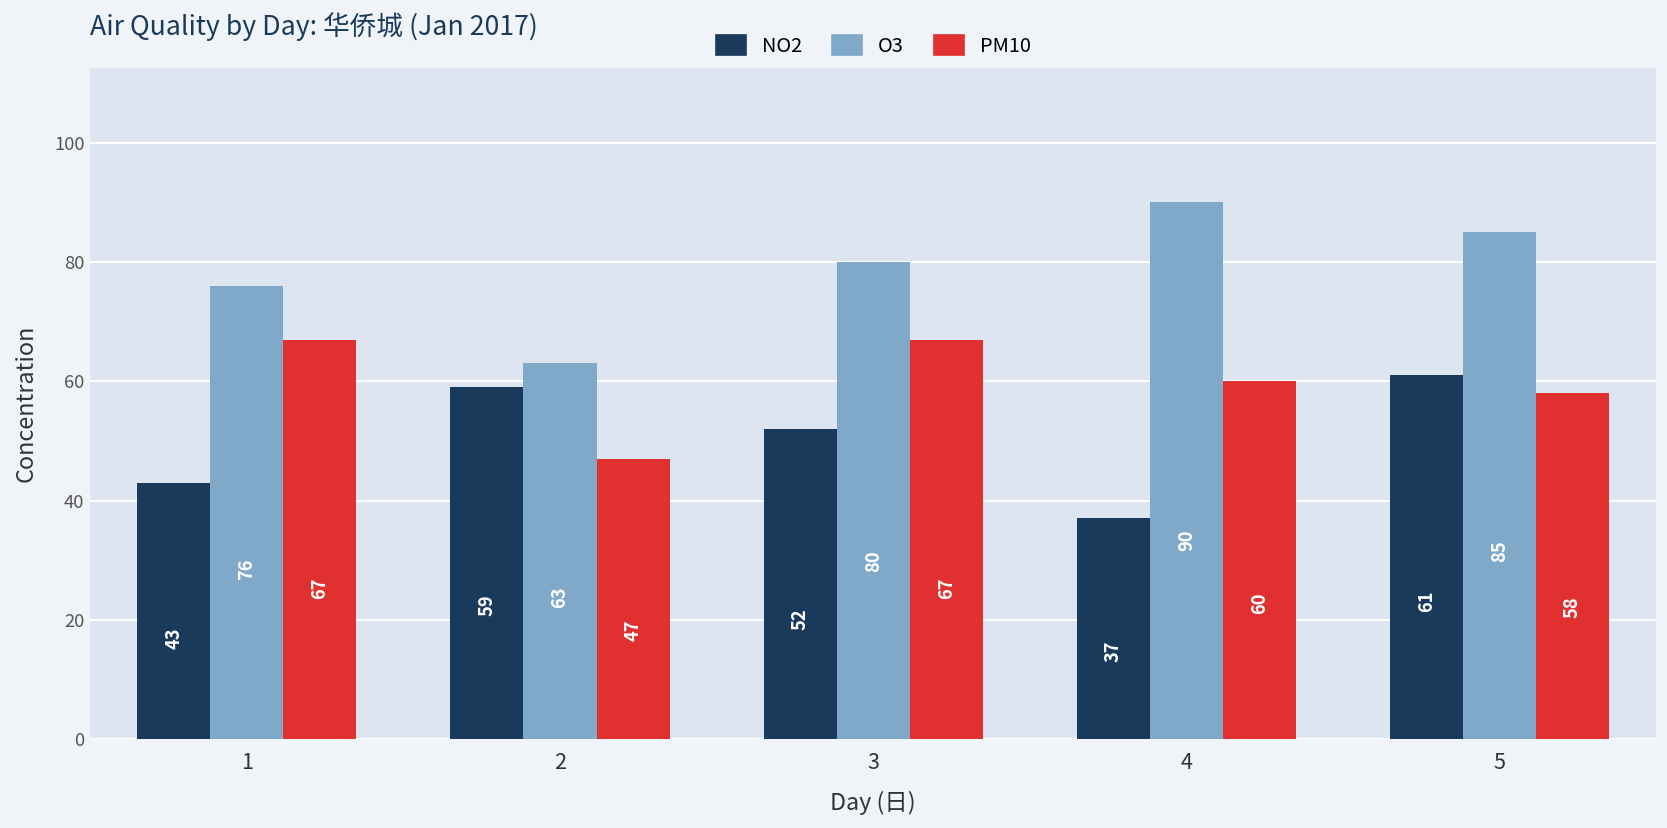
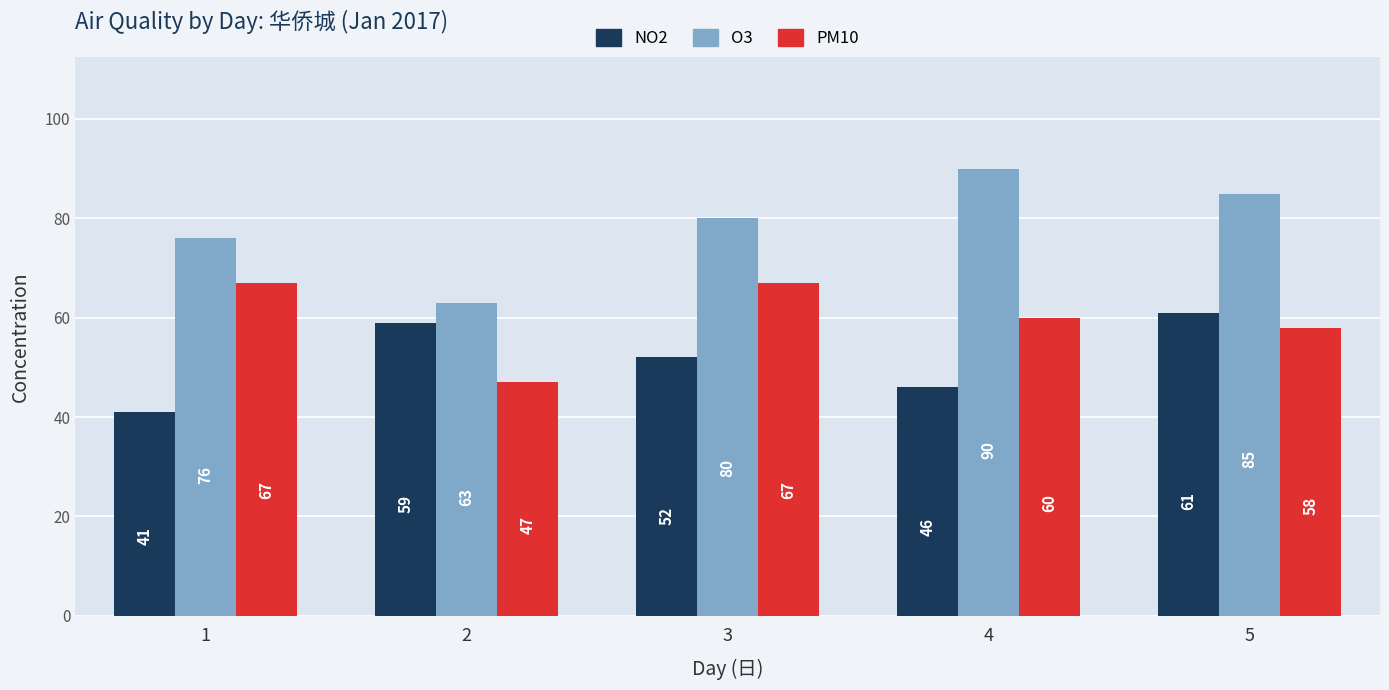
  {
    "NO2": {
-     "1": 43,
+     "1": 41,
      "2": 59,
      "3": 52,
-     "4": 37,
+     "4": 46,
      "5": 61
    },
    "O3": {
      "1": 76,
      "2": 63,
      "3": 80,
      "4": 90,
      "5": 85
    },
    "PM10": {
      "1": 67,
      "2": 47,
      "3": 67,
      "4": 60,
      "5": 58
    }
  }
